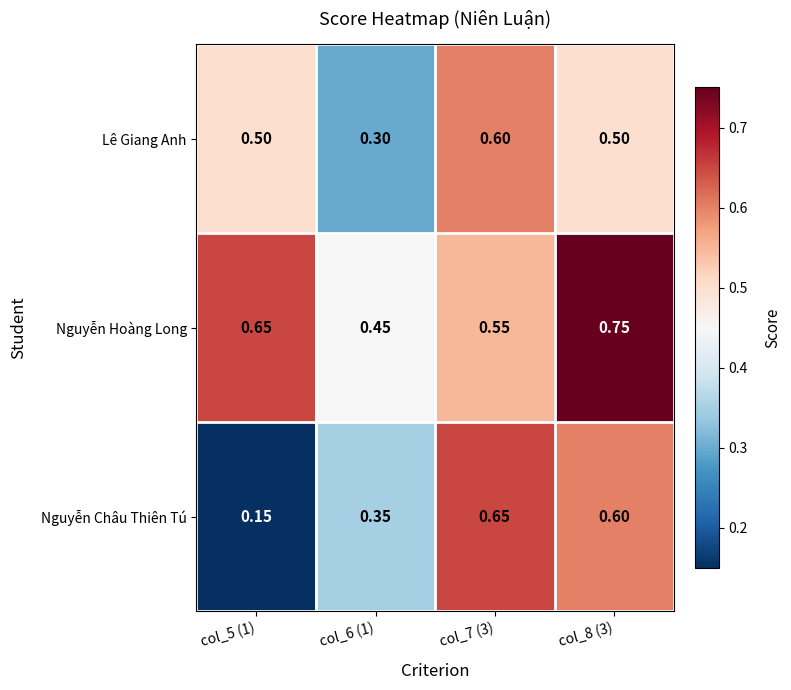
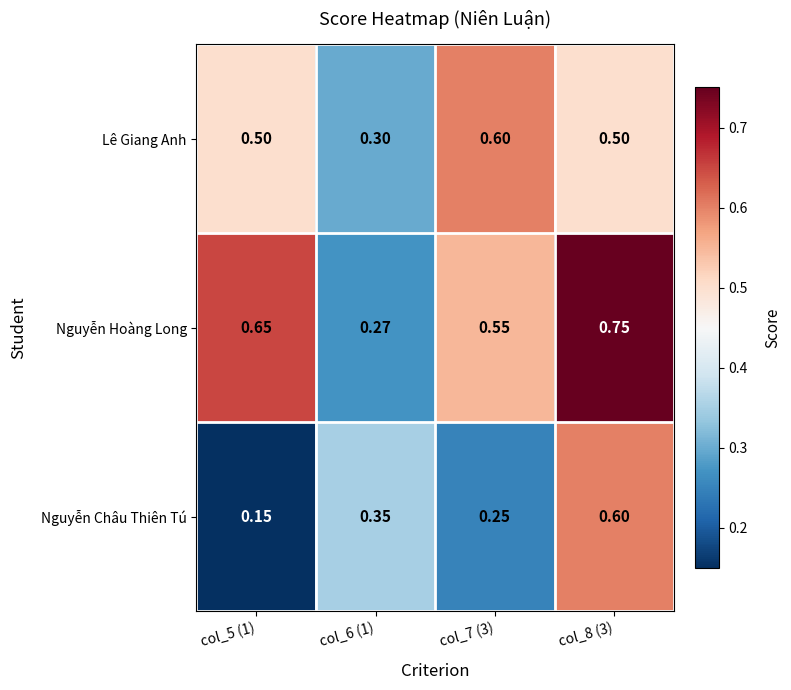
  {
    "Lê Giang Anh": {
      "col_5 (1)": 0.50,
      "col_6 (1)": 0.30,
      "col_7 (3)": 0.60,
      "col_8 (3)": 0.50
    },
    "Nguyễn Hoàng Long": {
      "col_5 (1)": 0.65,
-     "col_6 (1)": 0.45,
+     "col_6 (1)": 0.27,
      "col_7 (3)": 0.55,
      "col_8 (3)": 0.75
    },
    "Nguyễn Châu Thiên Tú": {
      "col_5 (1)": 0.15,
      "col_6 (1)": 0.35,
-     "col_7 (3)": 0.65,
+     "col_7 (3)": 0.25,
      "col_8 (3)": 0.60
    }
  }
